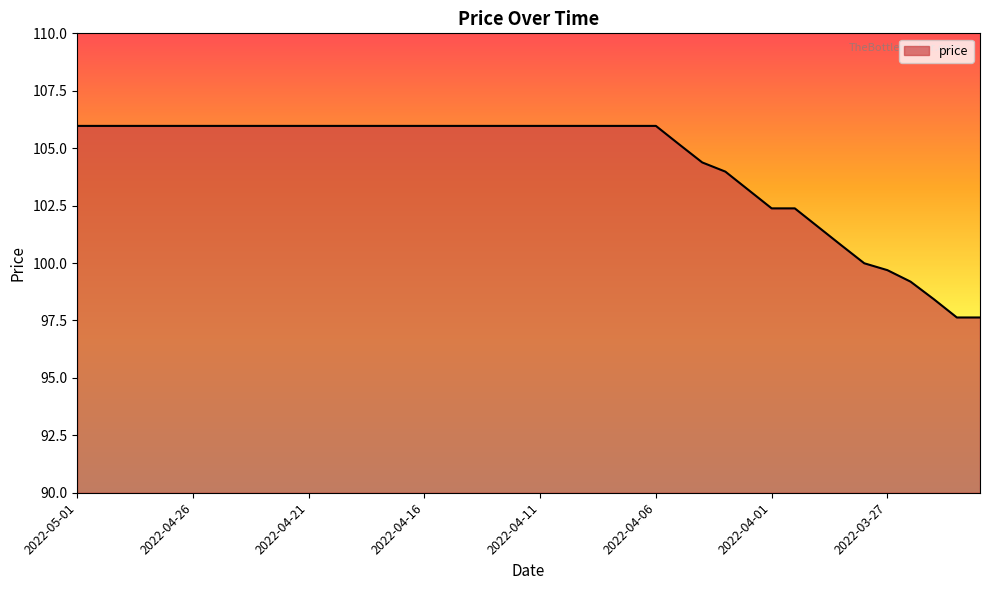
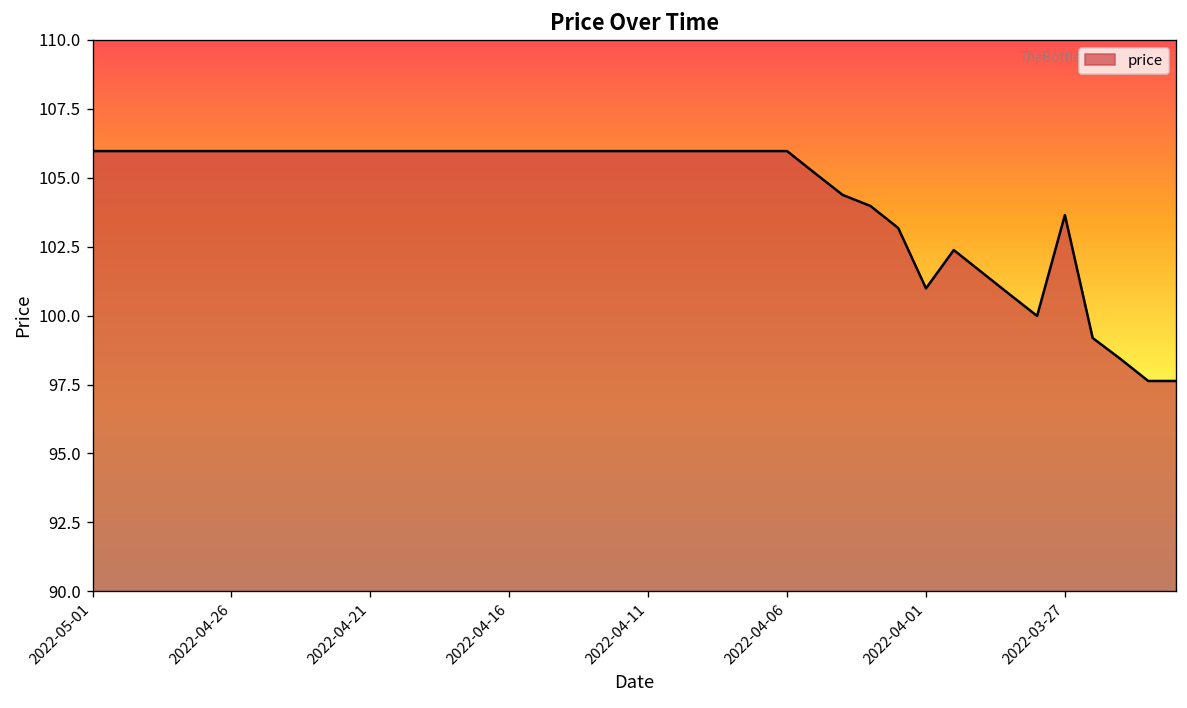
  {
    "2022-05-01": 106.0,
    "2022-04-26": 106.0,
    "2022-04-21": 106.0,
    "2022-04-16": 106.0,
    "2022-04-11": 106.0,
    "2022-04-06": 106.0,
-   "2022-04-01": 102.4,
-   "2022-03-27": 99.7
+   "2022-04-01": 101.0,
+   "2022-03-27": 103.7
  }
